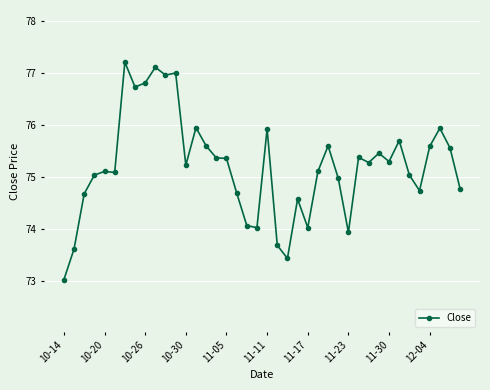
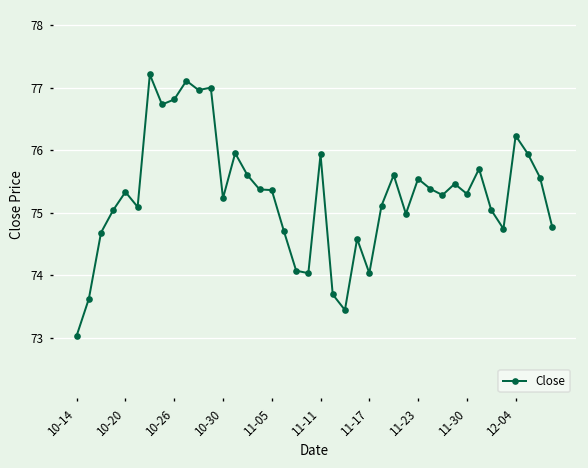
  {
    "10-14": 73.0,
-   "10-20": 75.1,
+   "10-20": 75.3,
    "10-26": 76.8,
    "10-30": 75.2,
    "11-05": 75.4,
    "11-11": 75.9,
    "11-17": 74.0,
-   "11-23": 73.9,
+   "11-23": 75.5,
    "11-30": 75.3,
-   "12-04": 75.6
+   "12-04": 76.2
  }
